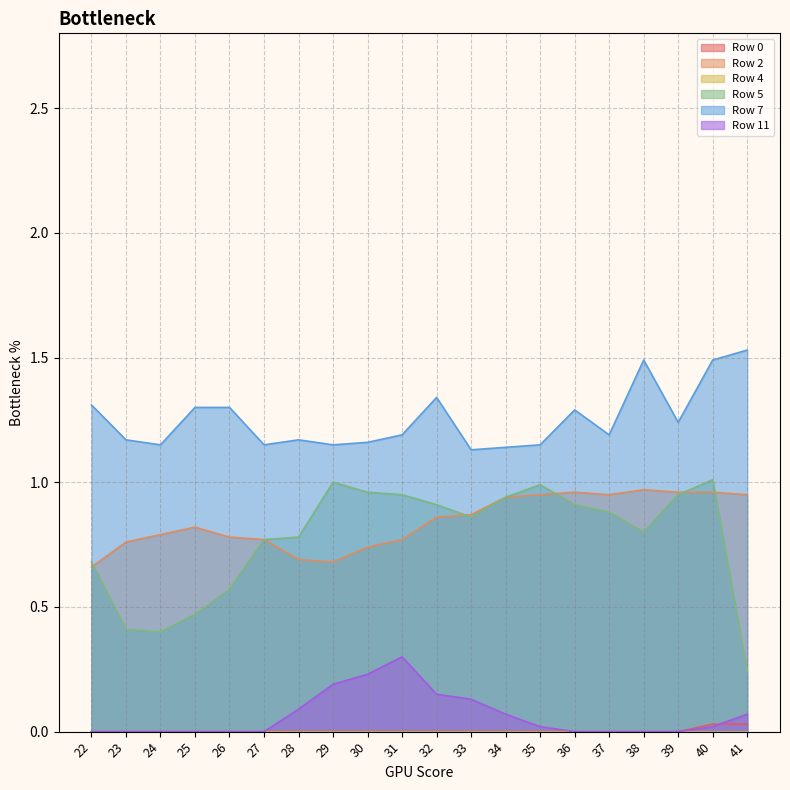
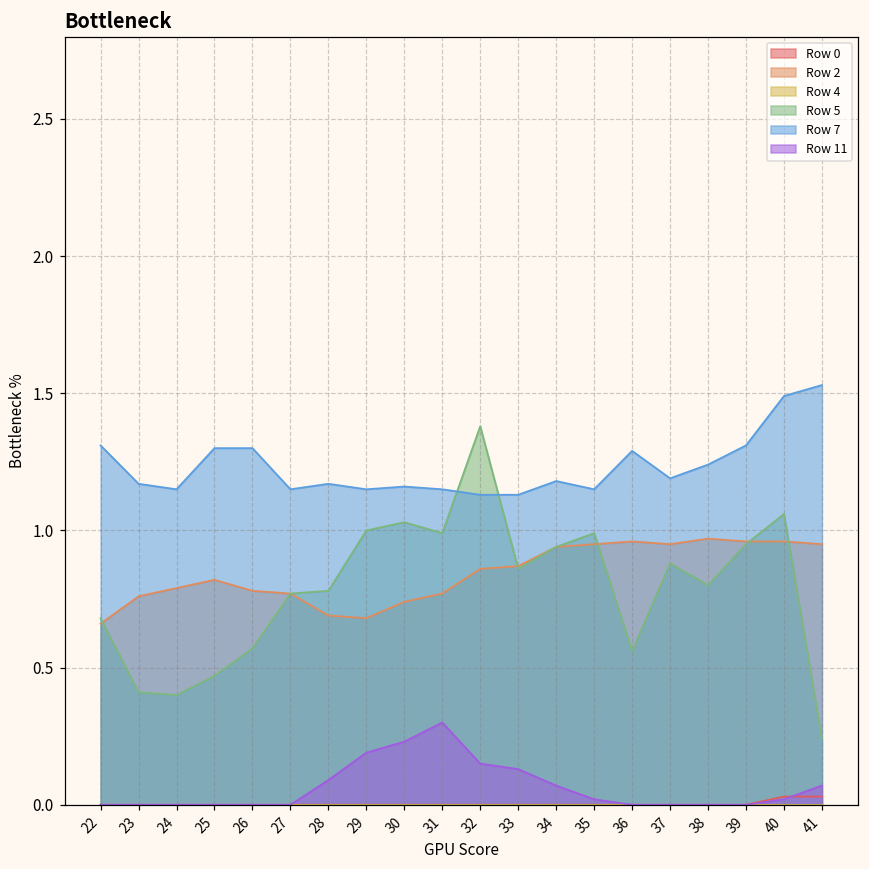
  {
    "Row 5": {
      "22": 0.68,
      "23": 0.41,
      "24": 0.40,
      "25": 0.47,
      "26": 0.57,
      "28": 0.78,
      "29": 1.00,
-     "30": 0.96,
-     "31": 0.95,
-     "32": 0.91,
+     "30": 1.03,
+     "31": 0.99,
+     "32": 1.38,
      "35": 0.99,
-     "36": 0.91,
+     "36": 0.56,
      "37": 0.88,
      "38": 0.80,
-     "40": 1.01,
+     "40": 1.06,
      "41": 0.24
    },
    "Row 7": {
      "22": 1.31,
      "23": 1.17,
      "24": 1.15,
      "25": 1.30,
      "26": 1.30,
      "27": 1.15,
      "28": 1.17,
      "29": 1.15,
      "30": 1.16,
-     "31": 1.19,
-     "32": 1.34,
+     "31": 1.15,
+     "32": 1.13,
      "33": 1.13,
-     "34": 1.14,
+     "34": 1.18,
      "35": 1.15,
      "36": 1.29,
      "37": 1.19,
-     "38": 1.49,
-     "39": 1.24,
+     "38": 1.24,
+     "39": 1.31,
      "40": 1.49,
      "41": 1.53
    },
    "Row 11": {
      "28": 0.09,
      "29": 0.19,
      "30": 0.23,
      "31": 0.30,
      "32": 0.15,
      "33": 0.13,
      "34": 0.07,
      "35": 0.02,
      "41": 0.07
    }
  }
